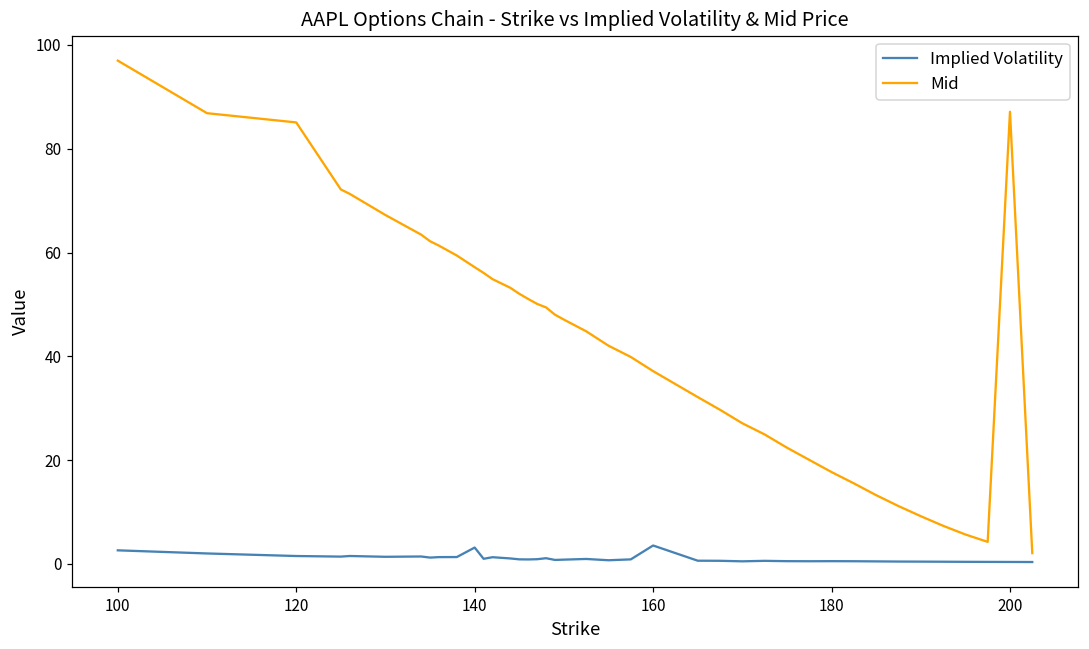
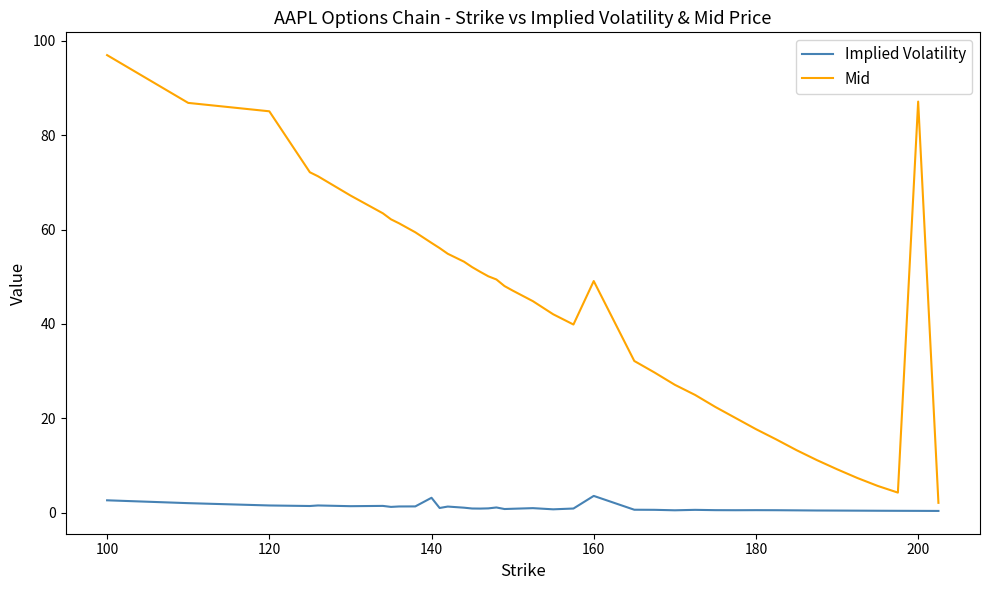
  {
    "Implied Volatility": {
      "100": 3,
      "120": 2,
      "140": 3,
      "160": 4,
      "180": 1,
      "200": 0
    },
    "Mid": {
      "100": 97,
      "120": 85,
      "140": 57,
-     "160": 37,
+     "160": 49,
      "180": 18,
      "200": 87
    }
  }
